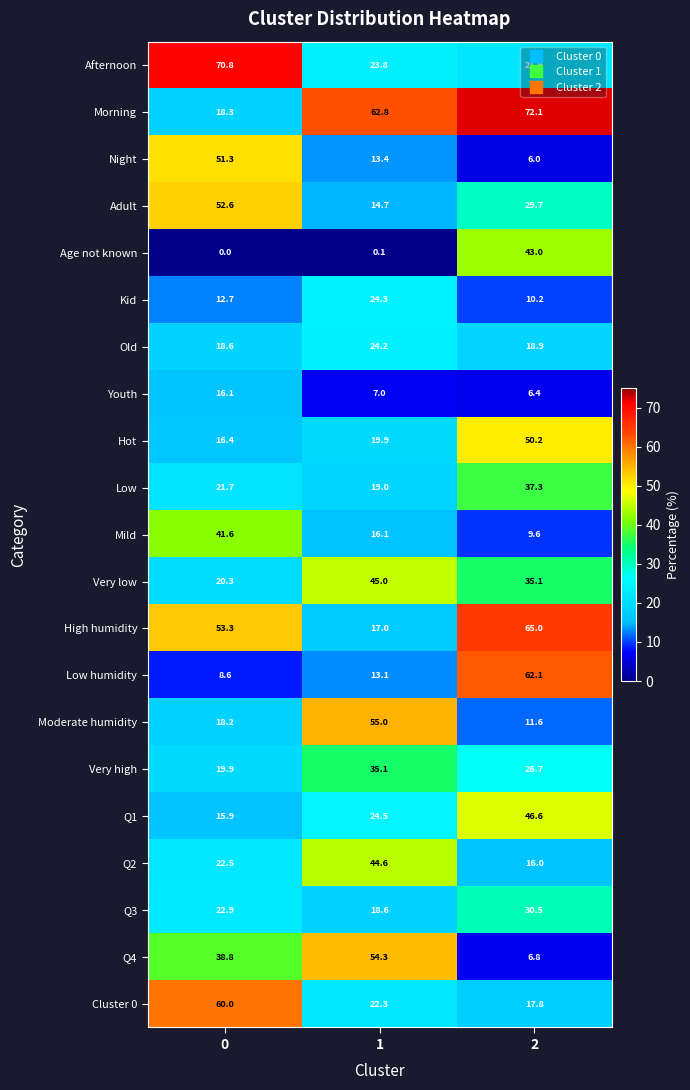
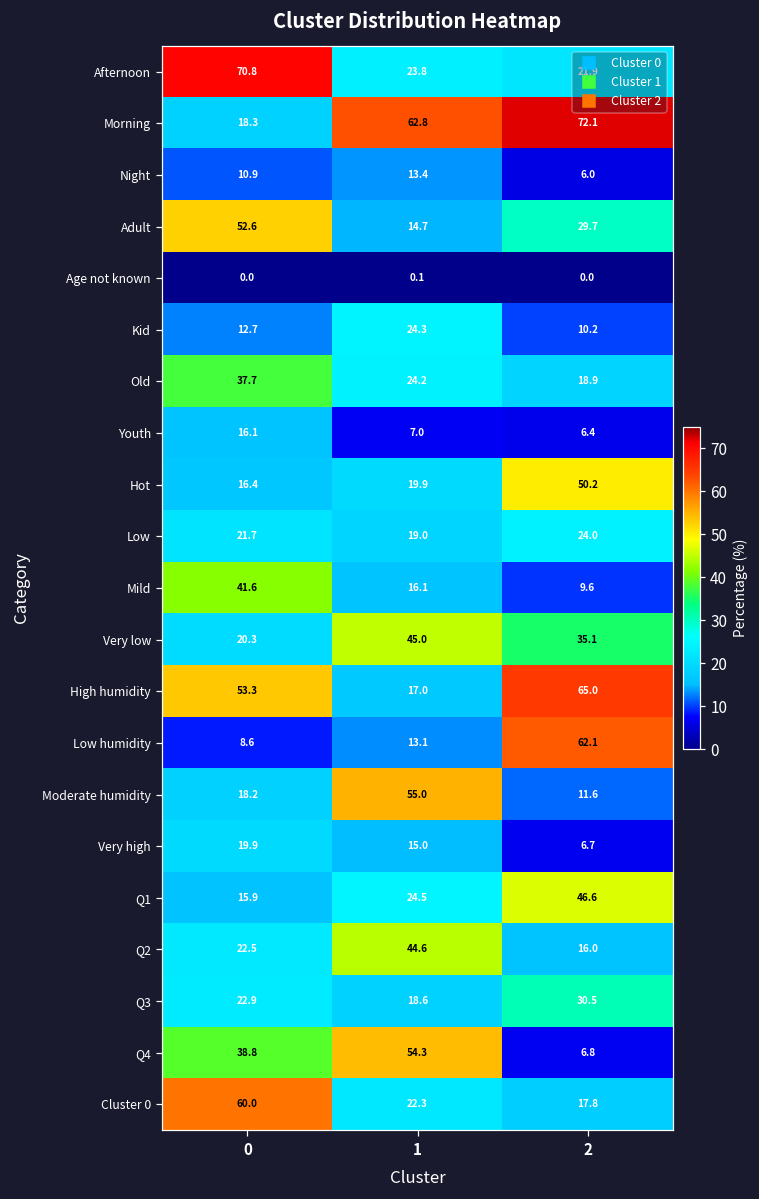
  {
    "Afternoon": {
      "0": 70.8,
      "1": 23.8
    },
    "Morning": {
      "0": 18.3,
      "1": 62.8,
      "2": 72.1
    },
    "Night": {
-     "0": 51.3,
+     "0": 10.9,
      "1": 13.4,
      "2": 6.0
    },
    "Adult": {
      "0": 52.6,
      "1": 14.7,
      "2": 29.7
    },
    "Age not known": {
      "0": 0.0,
      "1": 0.1,
-     "2": 43.0
+     "2": 0.0
    },
    "Kid": {
      "0": 12.7,
      "1": 24.3,
      "2": 10.2
    },
    "Old": {
-     "0": 18.6,
+     "0": 37.7,
      "1": 24.2,
      "2": 18.9
    },
    "Youth": {
      "0": 16.1,
      "1": 7.0,
      "2": 6.4
    },
    "Hot": {
      "0": 16.4,
      "1": 19.9,
      "2": 50.2
    },
    "Low": {
      "0": 21.7,
      "1": 19.0,
-     "2": 37.3
+     "2": 24.0
    },
    "Mild": {
      "0": 41.6,
      "1": 16.1,
      "2": 9.6
    },
    "Very low": {
      "0": 20.3,
      "1": 45.0,
      "2": 35.1
    },
    "High humidity": {
      "0": 53.3,
      "1": 17.0,
      "2": 65.0
    },
    "Low humidity": {
      "0": 8.6,
      "1": 13.1,
      "2": 62.1
    },
    "Moderate humidity": {
      "0": 18.2,
      "1": 55.0,
      "2": 11.6
    },
    "Very high": {
      "0": 19.9,
-     "1": 35.1,
-     "2": 26.7
+     "1": 15.0,
+     "2": 6.7
    },
    "Q1": {
      "0": 15.9,
      "1": 24.5,
      "2": 46.6
    },
    "Q2": {
      "0": 22.5,
      "1": 44.6,
      "2": 16.0
    },
    "Q3": {
      "0": 22.9,
      "1": 18.6,
      "2": 30.5
    },
    "Q4": {
      "0": 38.8,
      "1": 54.3,
      "2": 6.8
    },
    "Cluster 0": {
      "0": 60.0,
      "1": 22.3,
      "2": 17.8
    }
  }
